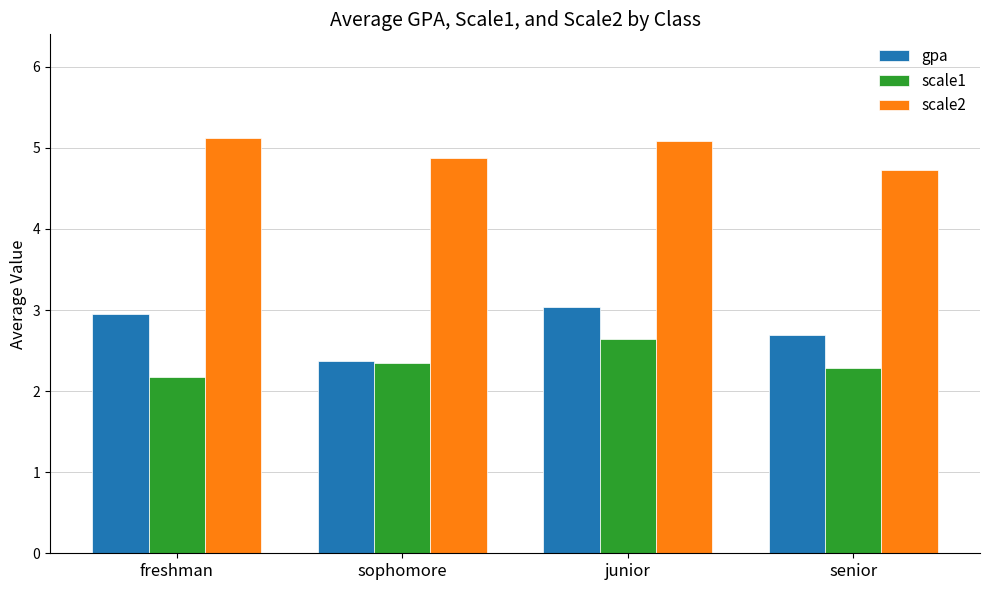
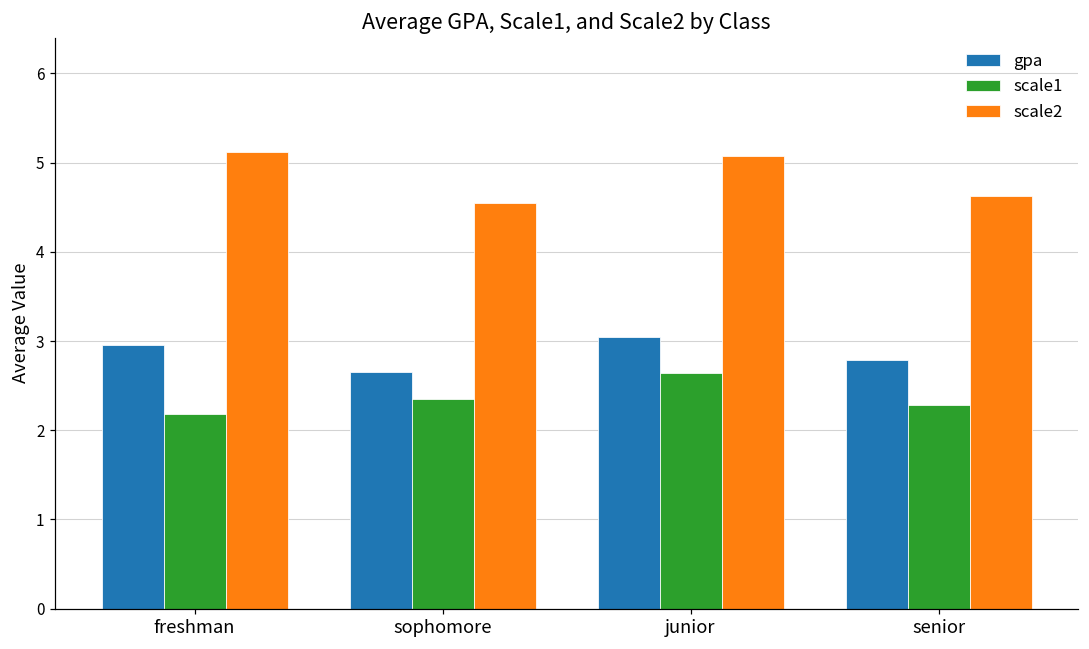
  {
    "gpa": {
      "freshman": 3.0,
-     "sophomore": 2.4,
+     "sophomore": 2.7,
      "junior": 3.0,
-     "senior": 2.7
+     "senior": 2.8
    },
    "scale1": {
      "freshman": 2.2,
      "sophomore": 2.4,
      "junior": 2.6,
      "senior": 2.3
    },
    "scale2": {
      "freshman": 5.1,
-     "sophomore": 4.9,
+     "sophomore": 4.6,
      "junior": 5.1,
-     "senior": 4.7
+     "senior": 4.6
    }
  }
